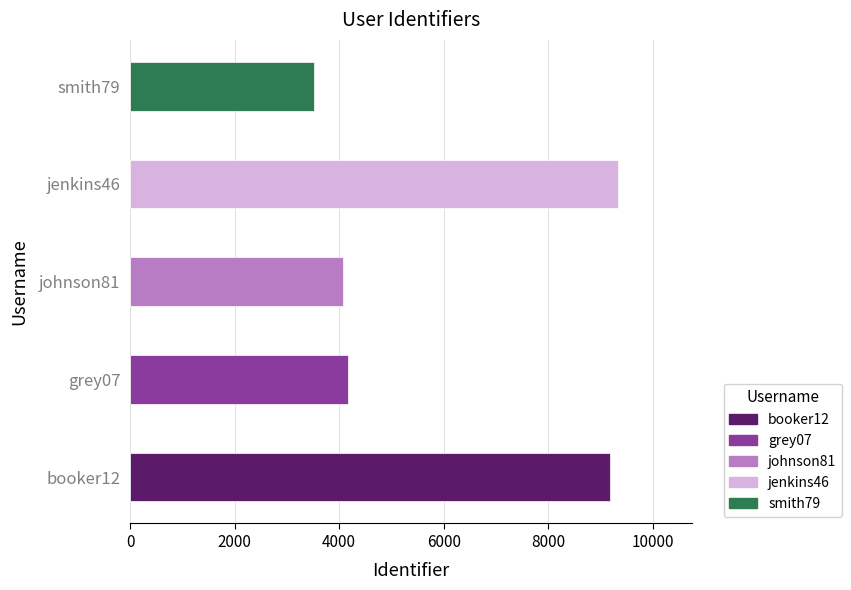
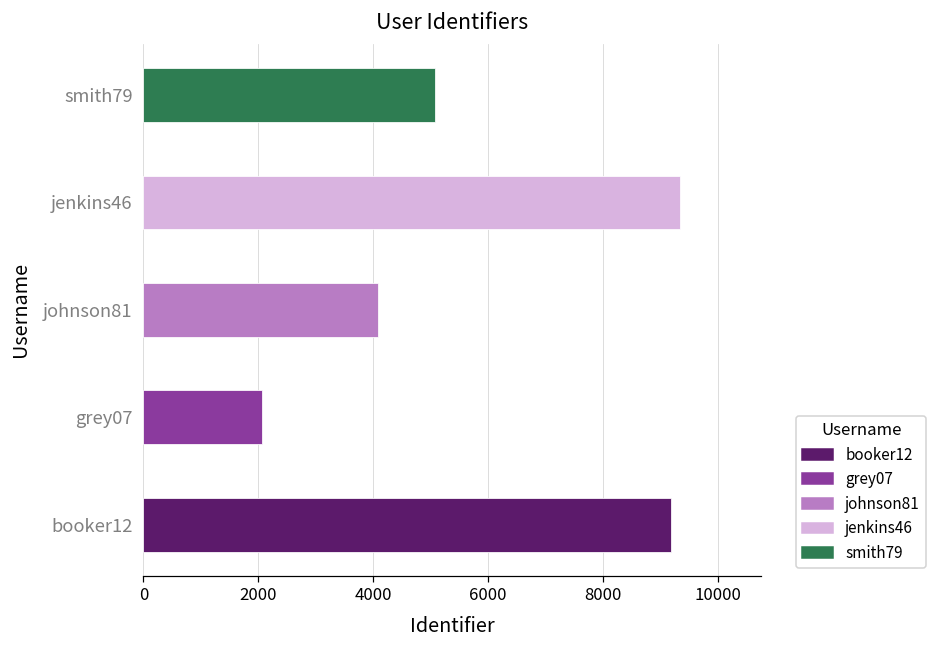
  {
-   "smith79": 3500,
+   "smith79": 5100,
    "jenkins46": 9300,
    "johnson81": 4100,
-   "grey07": 4200,
+   "grey07": 2100,
    "booker12": 9200
  }
